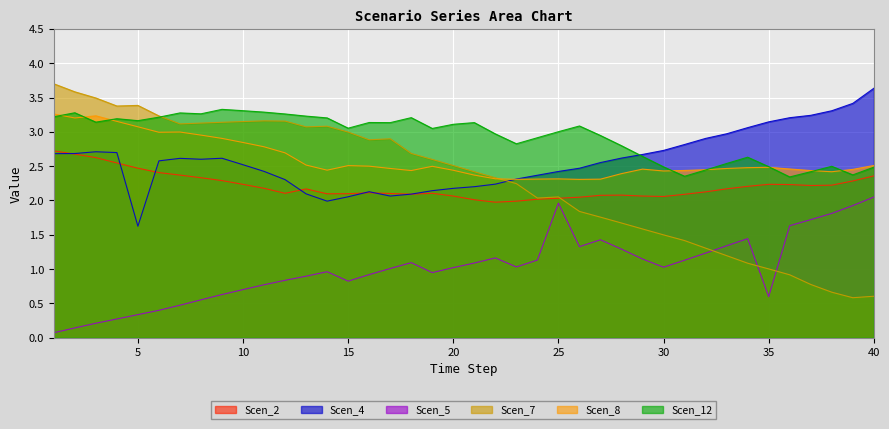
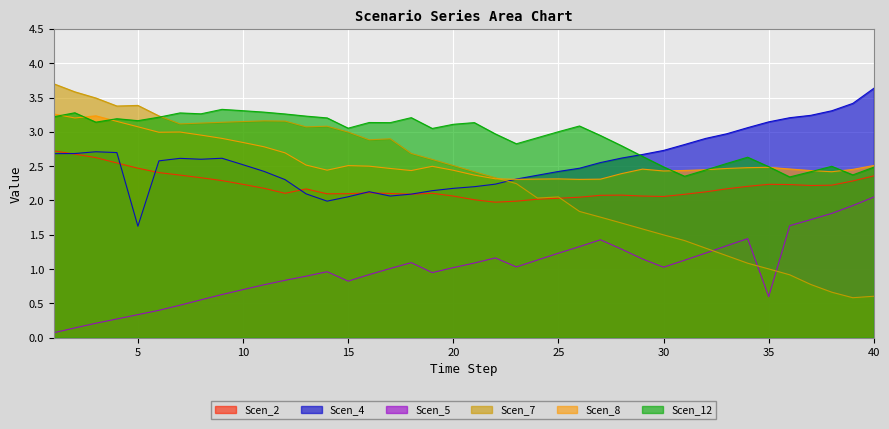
  {
    "Scen_2": {
      "5": 2.5,
      "10": 2.2,
      "15": 2.1,
      "20": 2.1,
      "30": 2.1,
      "35": 2.2,
      "40": 2.4
    },
    "Scen_4": {
      "5": 1.6,
      "10": 2.5,
      "15": 2.1,
      "20": 2.2,
      "25": 2.4,
      "30": 2.7,
      "35": 3.1,
      "40": 3.6
    },
    "Scen_5": {
      "5": 0.3,
      "10": 0.7,
      "15": 0.8,
      "20": 1.0,
-     "25": 2.0,
+     "25": 1.2,
      "30": 1.0,
      "35": 0.6,
      "40": 2.0
    },
    "Scen_12": {
      "5": 3.2,
      "10": 3.3,
      "15": 3.1,
      "20": 3.1,
      "25": 3.0,
      "30": 2.5
    }
  }
